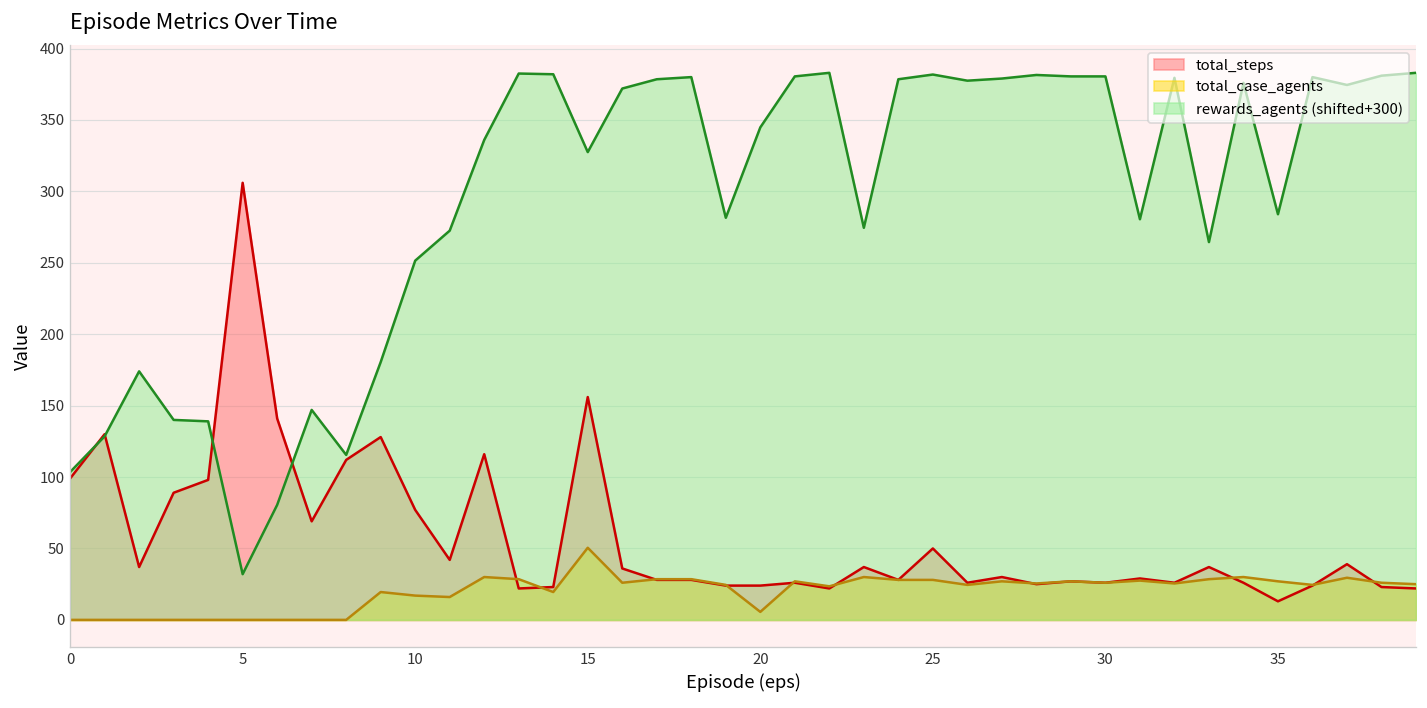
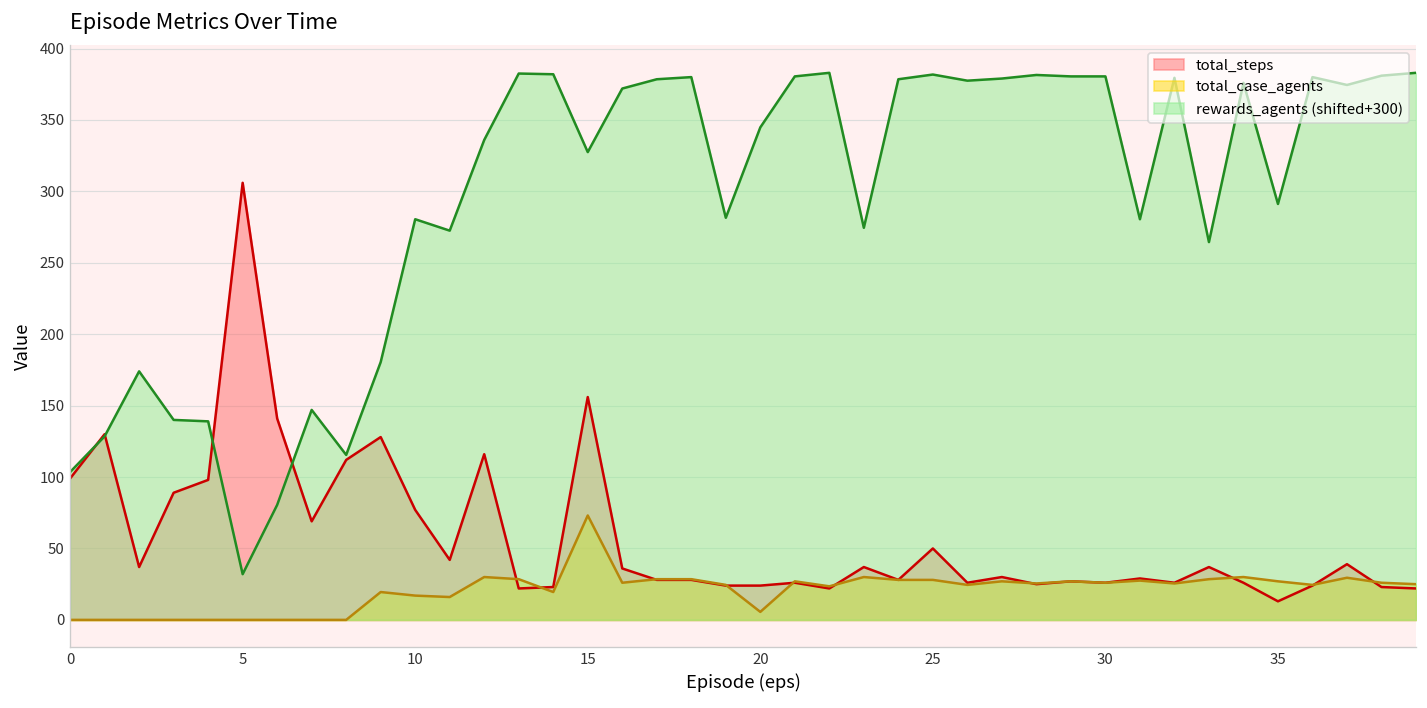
  {
    "total_steps": {
      "0": 99,
      "5": 306,
      "10": 77,
      "15": 156,
      "20": 24,
      "25": 50,
      "35": 13
    },
    "total_case_agents": {
      "0": 0,
      "5": 0,
      "10": 17,
-     "15": 51,
+     "15": 73,
      "20": 6,
      "25": 28,
      "35": 27
    },
    "rewards_agents (shifted+300)": {
      "0": 104,
      "5": 32,
-     "10": 252,
+     "10": 281,
      "15": 328,
      "20": 345,
      "25": 382,
      "30": 381,
-     "35": 284
+     "35": 291
    }
  }
